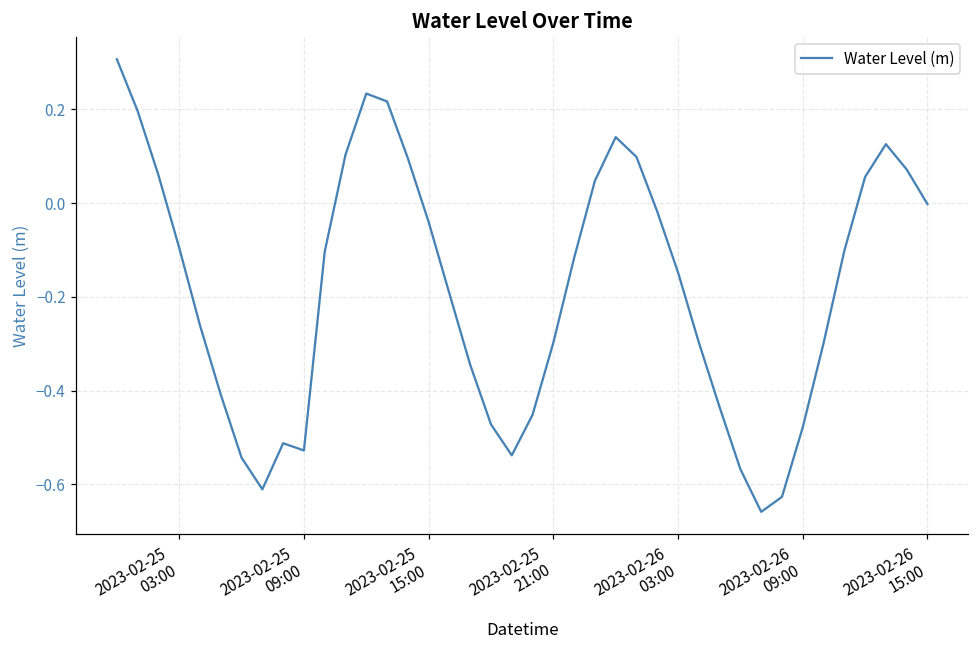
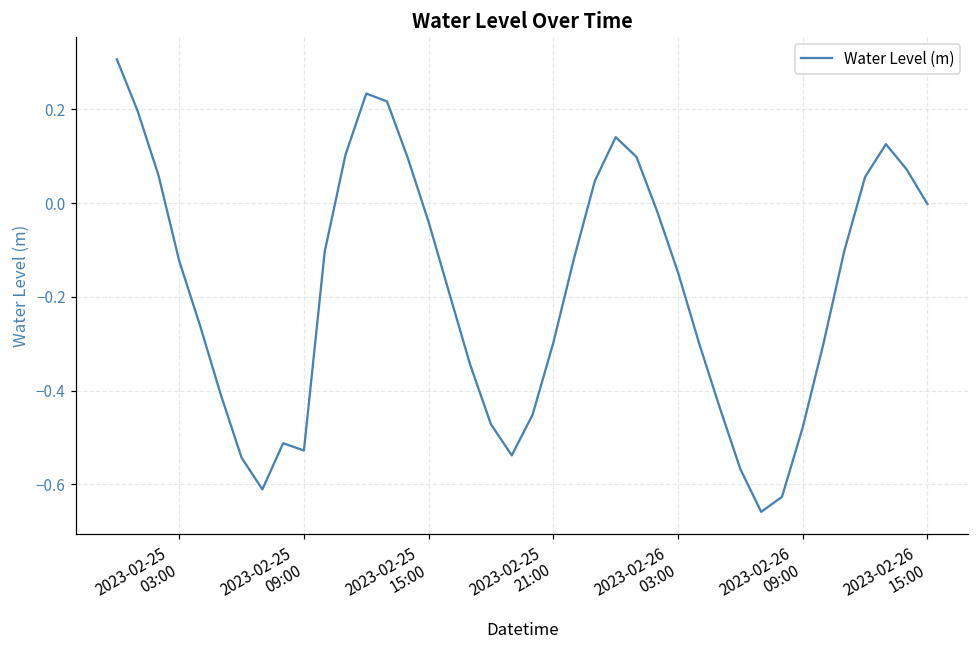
  {
-   "2023-02-25 03:00": -0.10,
+   "2023-02-25 03:00": -0.12,
    "2023-02-25 09:00": -0.53,
    "2023-02-25 15:00": -0.04,
    "2023-02-25 21:00": -0.30,
    "2023-02-26 03:00": -0.15,
    "2023-02-26 09:00": -0.48,
    "2023-02-26 15:00": 0.00
  }
